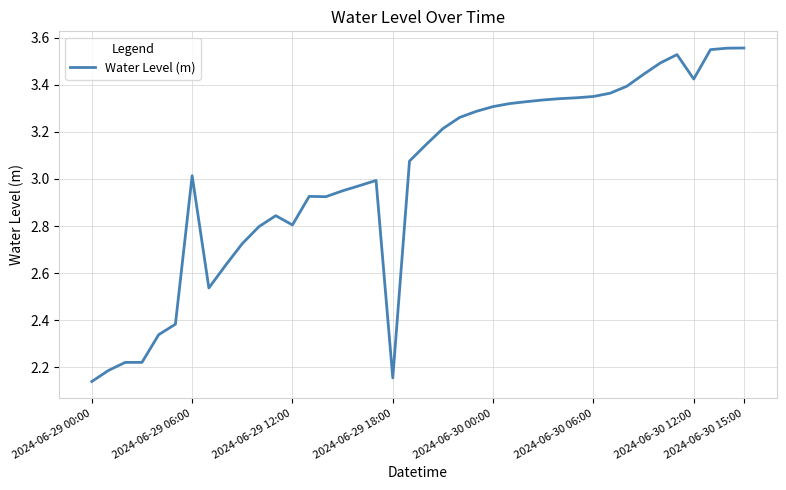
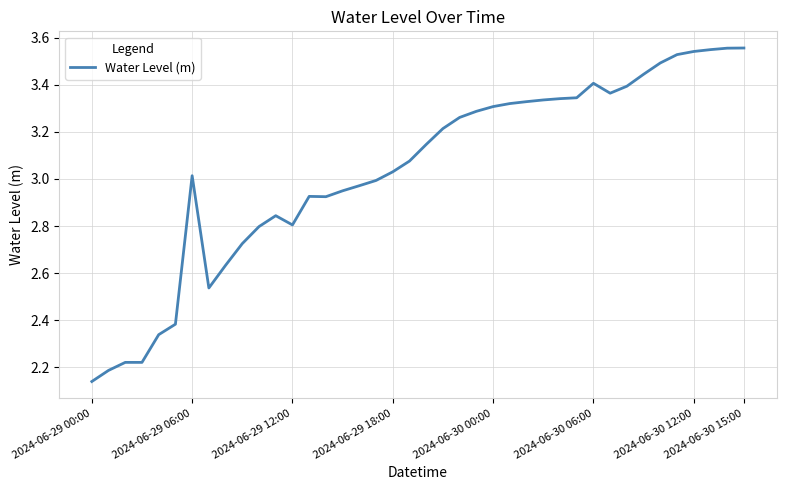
  {
    "2024-06-29 00:00": 2.14,
    "2024-06-29 06:00": 3.01,
    "2024-06-29 12:00": 2.80,
-   "2024-06-29 18:00": 2.16,
+   "2024-06-29 18:00": 3.03,
    "2024-06-30 00:00": 3.31,
-   "2024-06-30 06:00": 3.35,
-   "2024-06-30 12:00": 3.42,
+   "2024-06-30 06:00": 3.41,
+   "2024-06-30 12:00": 3.54,
    "2024-06-30 15:00": 3.56
  }
